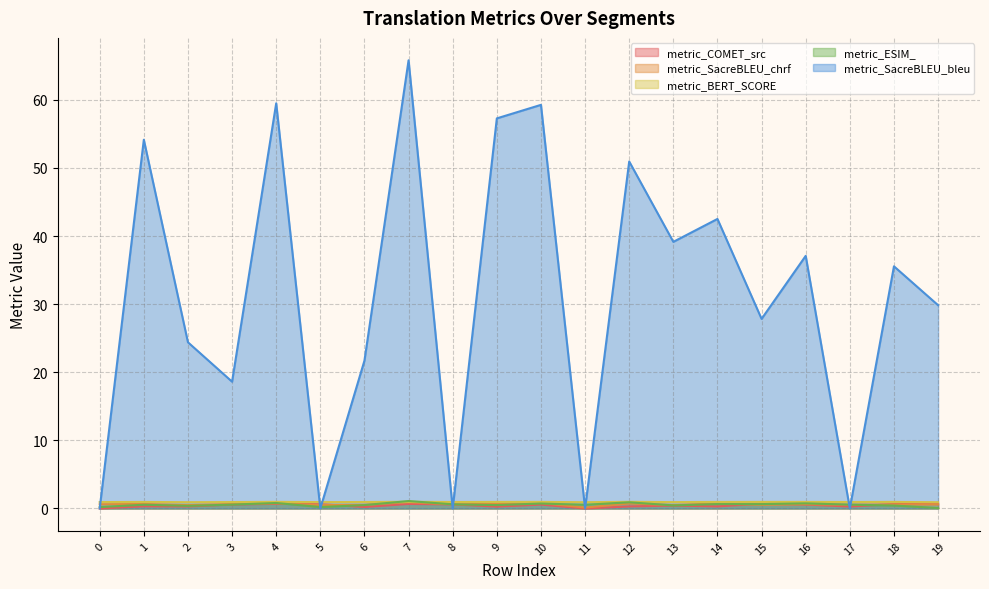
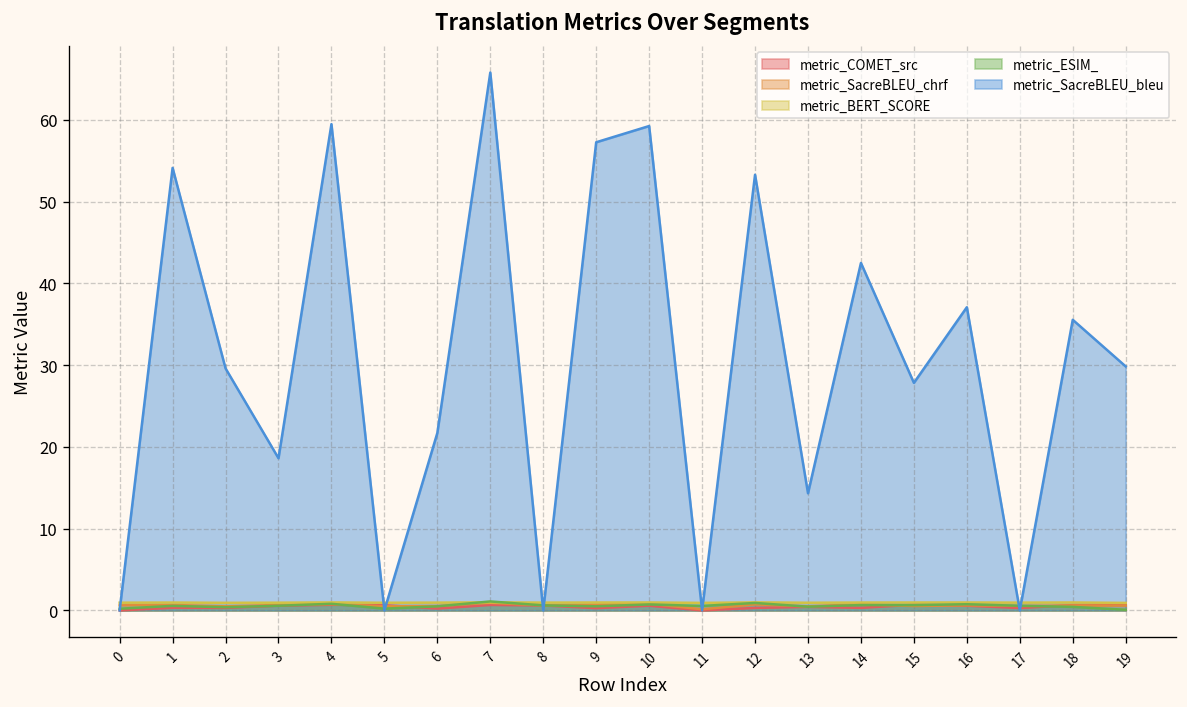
  {
    "metric_ESIM_": {
      "11": 1,
      "19": 0
    },
    "metric_SacreBLEU_bleu": {
      "1": 54,
-     "2": 24,
+     "2": 30,
      "3": 19,
      "4": 59,
      "6": 22,
      "7": 66,
      "8": 0,
      "9": 57,
      "10": 59,
-     "12": 51,
-     "13": 39,
+     "12": 53,
+     "13": 14,
      "14": 43,
      "15": 28,
      "16": 37,
      "18": 36,
      "19": 30
    }
  }
